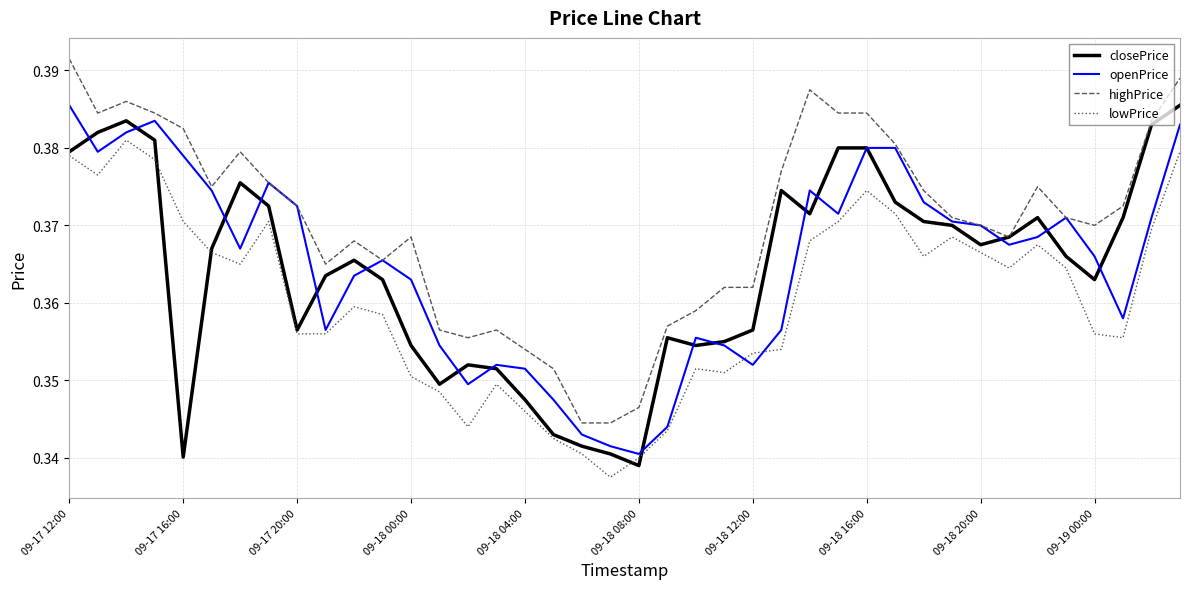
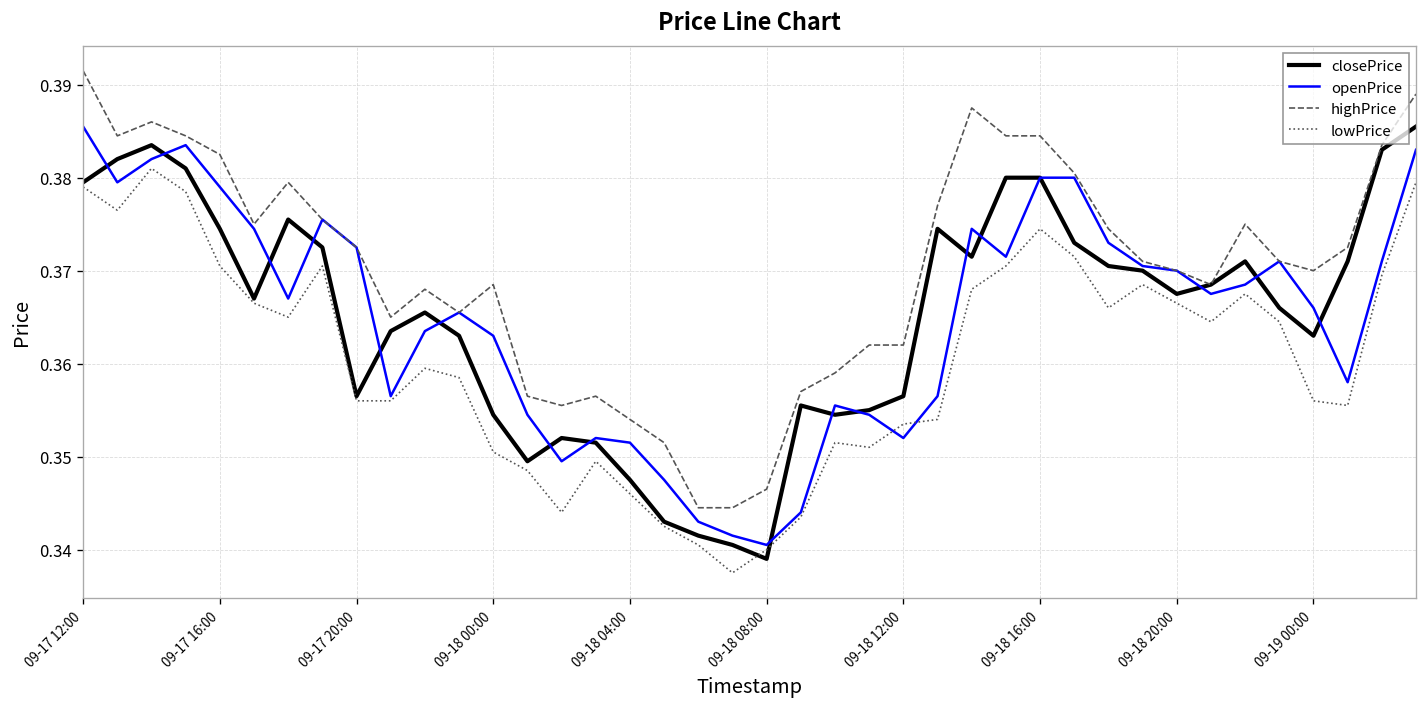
  {
    "closePrice": {
      "09-17 12:00": 0.380,
-     "09-17 16:00": 0.340,
+     "09-17 16:00": 0.375,
      "09-17 20:00": 0.357,
      "09-18 00:00": 0.355,
      "09-18 04:00": 0.348,
      "09-18 08:00": 0.339,
      "09-18 12:00": 0.357,
      "09-18 20:00": 0.368,
      "09-19 00:00": 0.363
    },
    "openPrice": {
      "09-17 12:00": 0.386,
      "09-17 16:00": 0.379,
      "09-18 00:00": 0.363,
      "09-18 04:00": 0.352,
      "09-18 08:00": 0.341,
      "09-18 12:00": 0.352,
      "09-19 00:00": 0.366
    }
  }
